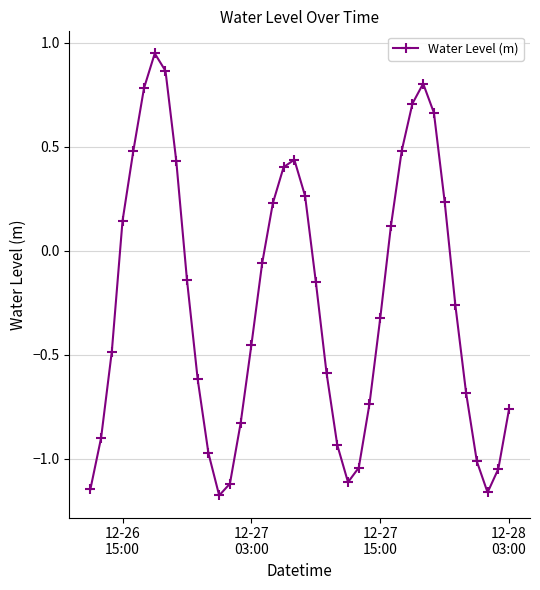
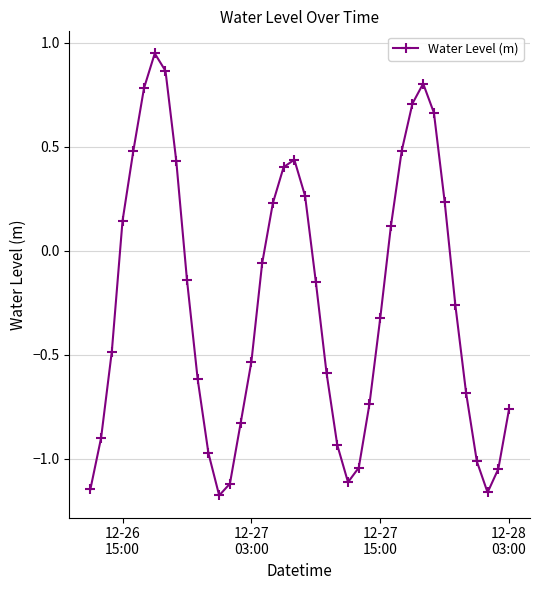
  {
    "12-26 15:00": 0.15,
-   "12-27 03:00": -0.45,
+   "12-27 03:00": -0.53,
    "12-27 15:00": -0.32,
    "12-28 03:00": -0.76
  }
